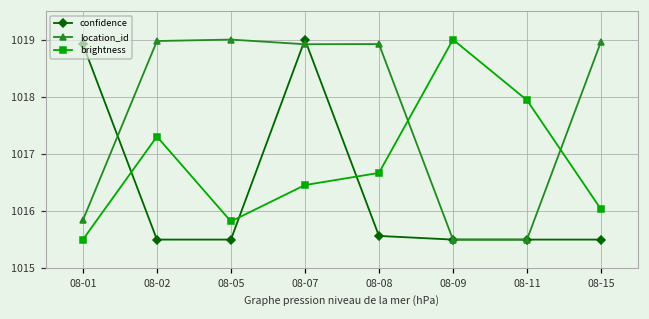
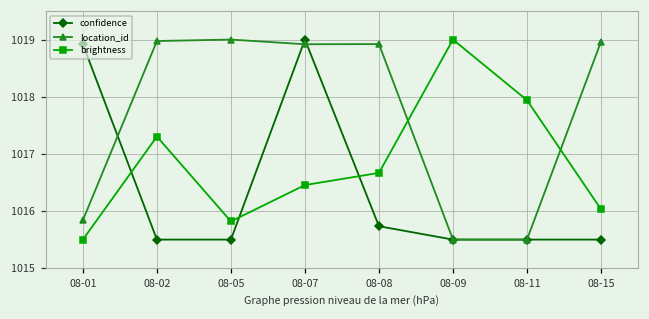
  {
    "confidence": {
      "08-02": 1015.5,
      "08-05": 1015.5,
      "08-07": 1019.0,
-     "08-08": 1015.6,
+     "08-08": 1015.7,
      "08-15": 1015.5
    }
  }
